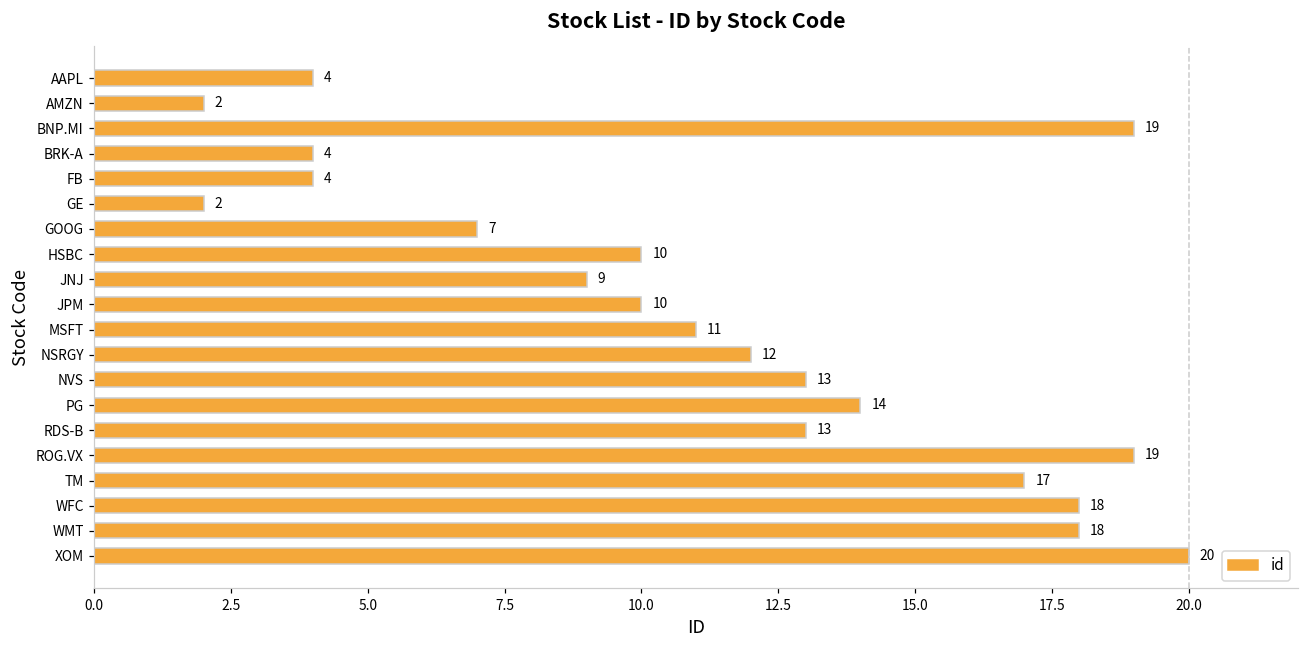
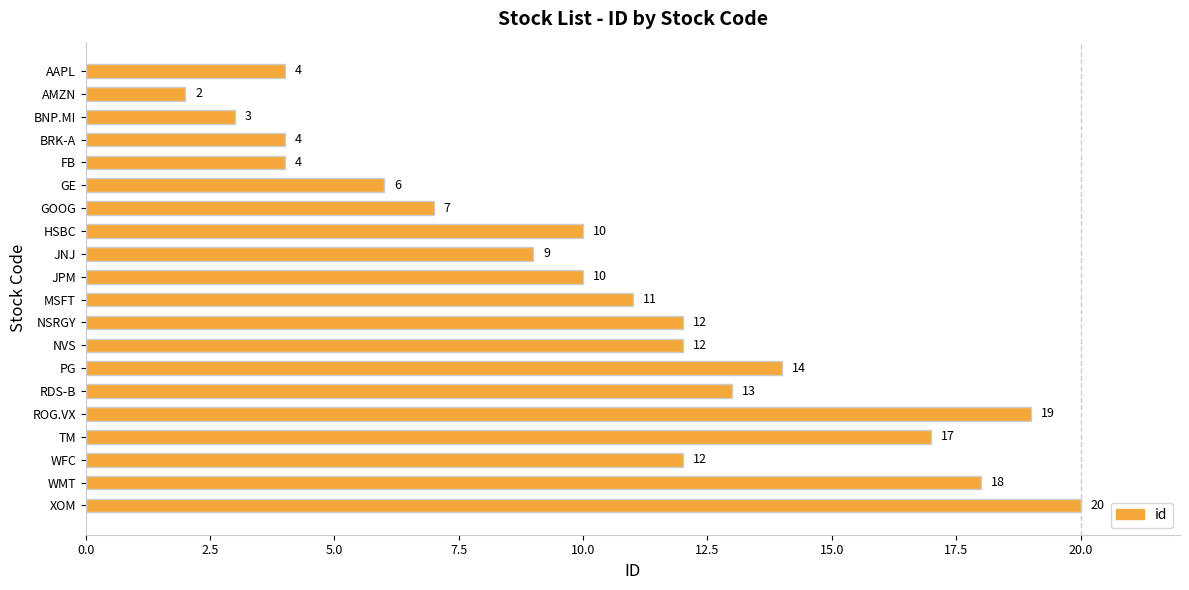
  {
    "AAPL": 4,
    "AMZN": 2,
-   "BNP.MI": 19,
+   "BNP.MI": 3,
    "BRK-A": 4,
    "FB": 4,
-   "GE": 2,
+   "GE": 6,
    "GOOG": 7,
    "HSBC": 10,
    "JNJ": 9,
    "JPM": 10,
    "MSFT": 11,
    "NSRGY": 12,
-   "NVS": 13,
+   "NVS": 12,
    "PG": 14,
    "RDS-B": 13,
    "ROG.VX": 19,
    "TM": 17,
-   "WFC": 18,
+   "WFC": 12,
    "WMT": 18,
    "XOM": 20
  }
